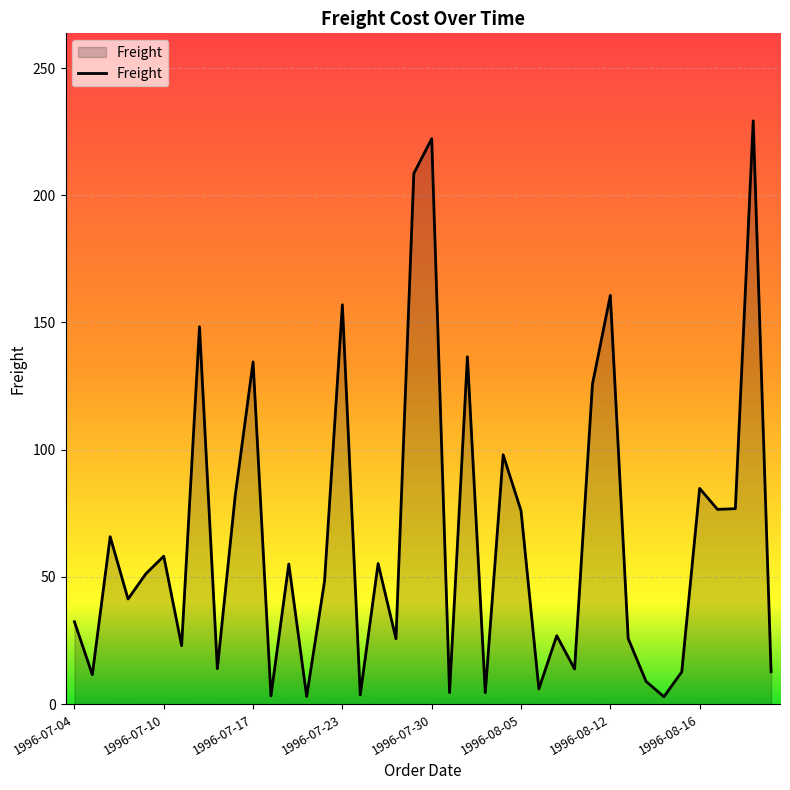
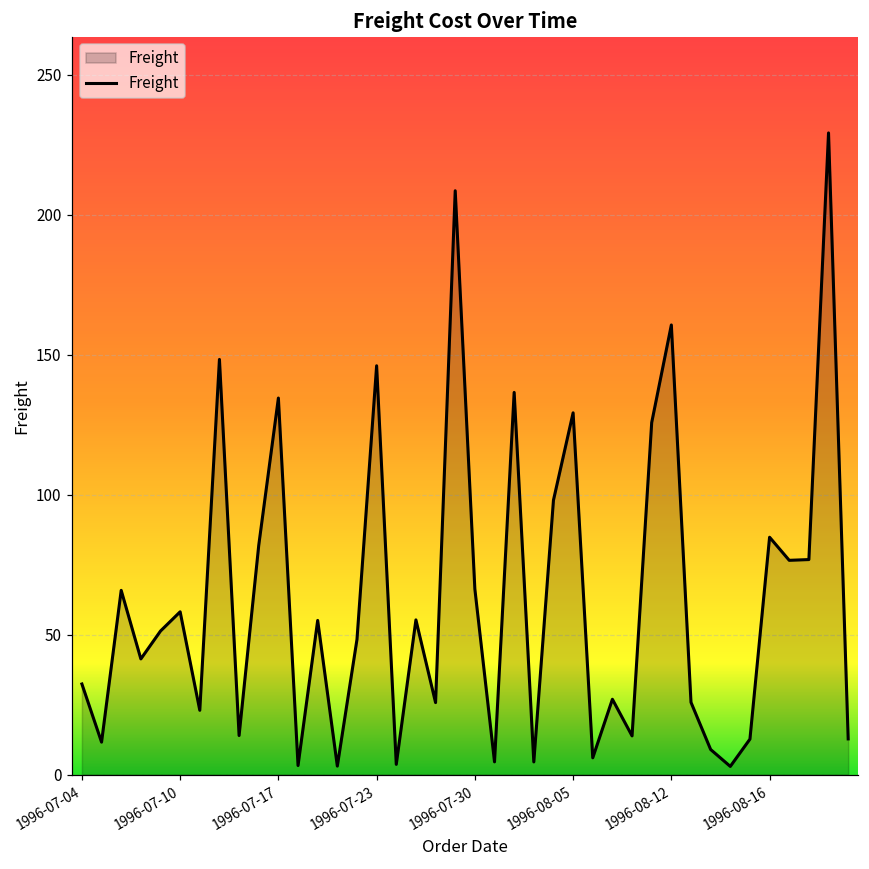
  {
    "1996-07-04": 32,
    "1996-07-10": 58,
    "1996-07-17": 135,
-   "1996-07-23": 157,
-   "1996-07-30": 222,
-   "1996-08-05": 76,
+   "1996-07-23": 146,
+   "1996-07-30": 66,
+   "1996-08-05": 129,
    "1996-08-12": 161,
    "1996-08-16": 85
  }
